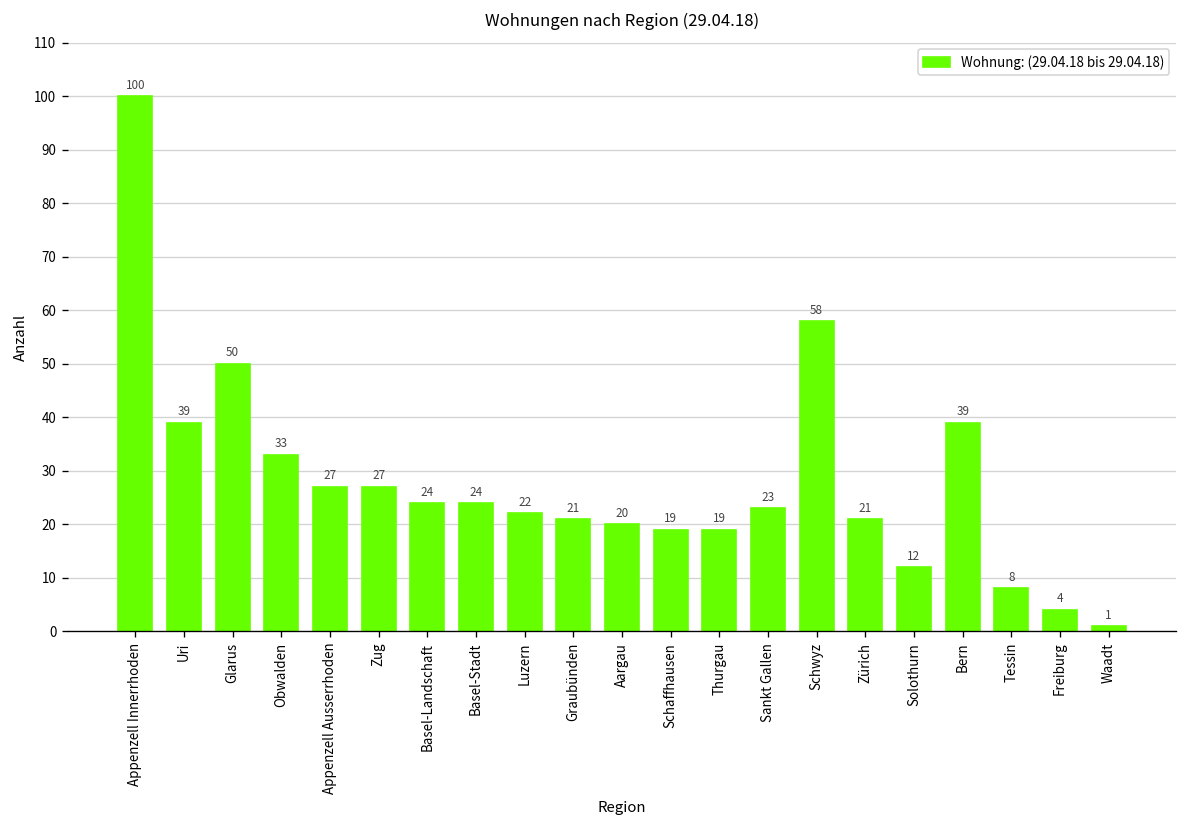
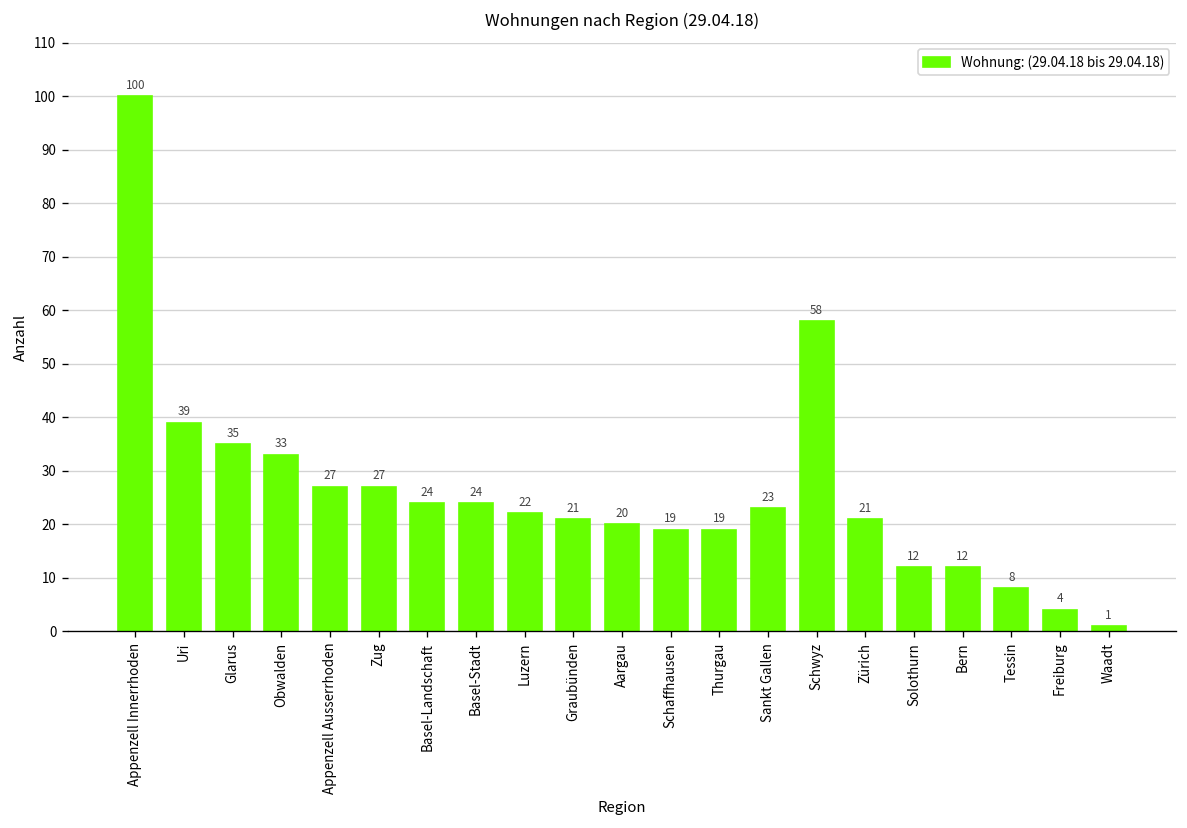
  {
    "Appenzell Innerrhoden": 100,
    "Uri": 39,
-   "Glarus": 50,
+   "Glarus": 35,
    "Obwalden": 33,
    "Appenzell Ausserrhoden": 27,
    "Zug": 27,
    "Basel-Landschaft": 24,
    "Basel-Stadt": 24,
    "Luzern": 22,
    "Graubünden": 21,
    "Aargau": 20,
    "Schaffhausen": 19,
    "Thurgau": 19,
    "Sankt Gallen": 23,
    "Schwyz": 58,
    "Zürich": 21,
    "Solothurn": 12,
-   "Bern": 39,
+   "Bern": 12,
    "Tessin": 8,
    "Freiburg": 4,
    "Waadt": 1
  }
